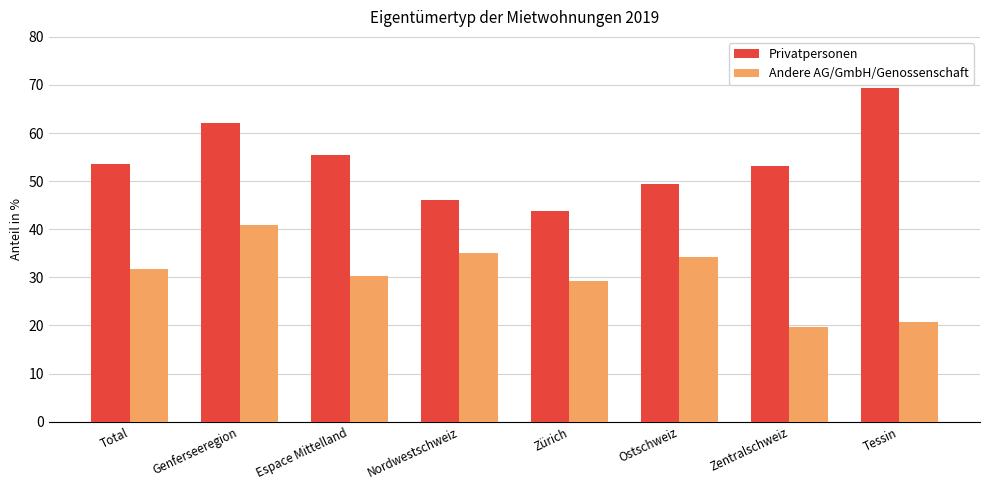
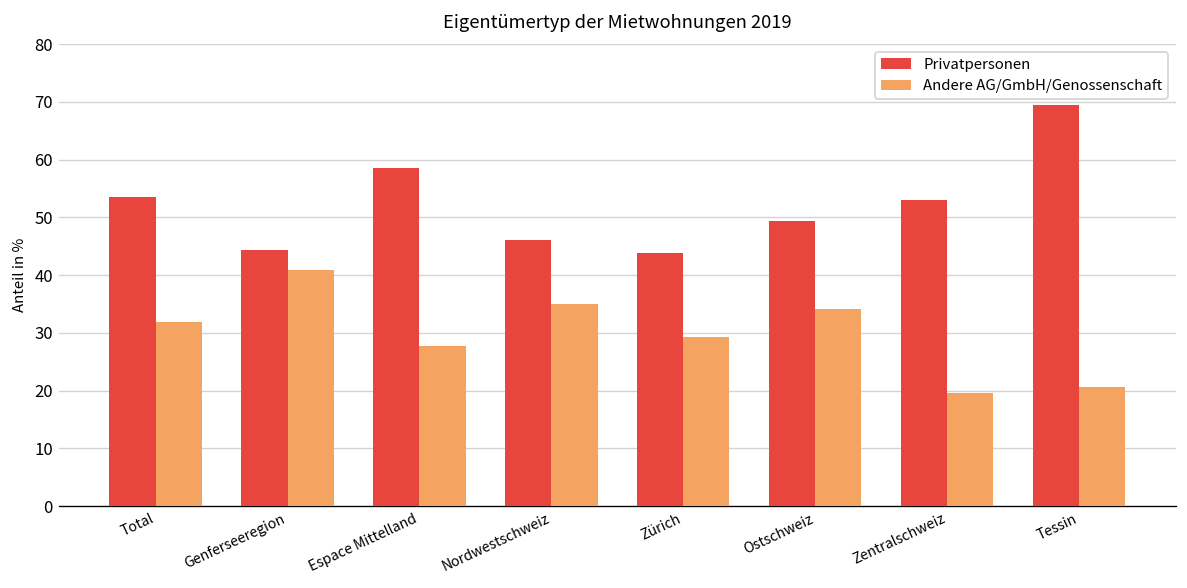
  {
    "Privatpersonen": {
      "Total": 54,
-     "Genferseeregion": 62,
-     "Espace Mittelland": 56,
+     "Genferseeregion": 44,
+     "Espace Mittelland": 59,
      "Nordwestschweiz": 46,
      "Zürich": 44,
      "Ostschweiz": 49,
      "Zentralschweiz": 53,
      "Tessin": 69
    },
    "Andere AG/GmbH/Genossenschaft": {
      "Total": 32,
      "Genferseeregion": 41,
-     "Espace Mittelland": 30,
+     "Espace Mittelland": 28,
      "Nordwestschweiz": 35,
      "Zürich": 29,
      "Ostschweiz": 34,
      "Zentralschweiz": 20,
      "Tessin": 21
    }
  }
